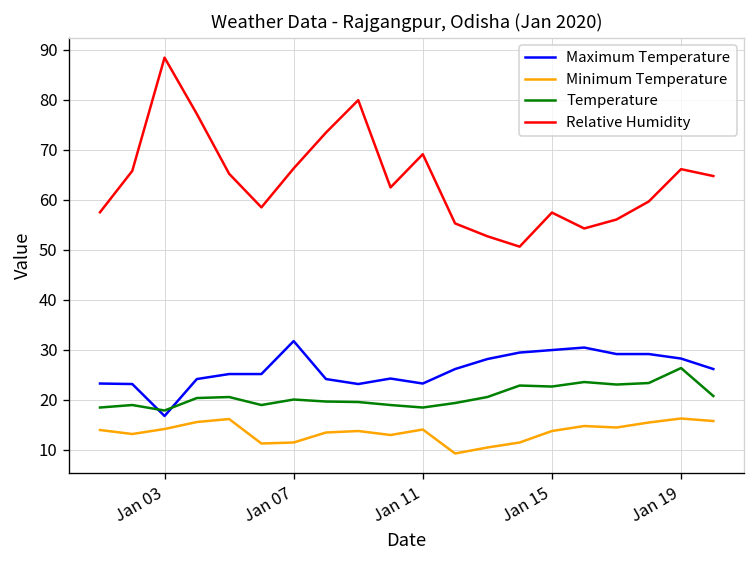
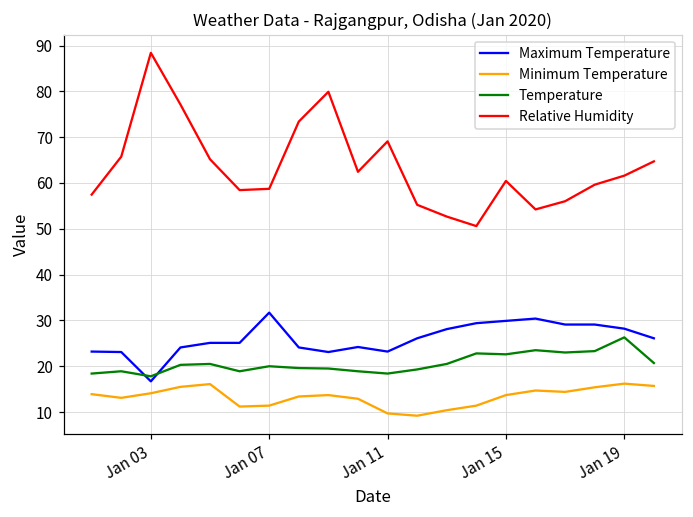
  {
    "Maximum Temperature": {
      "Jan 03": 17,
      "Jan 07": 32,
      "Jan 11": 23,
      "Jan 15": 30,
      "Jan 19": 28
    },
    "Minimum Temperature": {
      "Jan 03": 14,
      "Jan 07": 11,
-     "Jan 11": 14,
+     "Jan 11": 10,
      "Jan 15": 14,
      "Jan 19": 16
    },
    "Temperature": {
      "Jan 03": 18,
      "Jan 07": 20,
      "Jan 11": 18,
      "Jan 15": 23,
      "Jan 19": 26
    },
    "Relative Humidity": {
      "Jan 03": 88,
-     "Jan 07": 66,
+     "Jan 07": 59,
      "Jan 11": 69,
-     "Jan 15": 57,
-     "Jan 19": 66
+     "Jan 15": 60,
+     "Jan 19": 62
    }
  }
